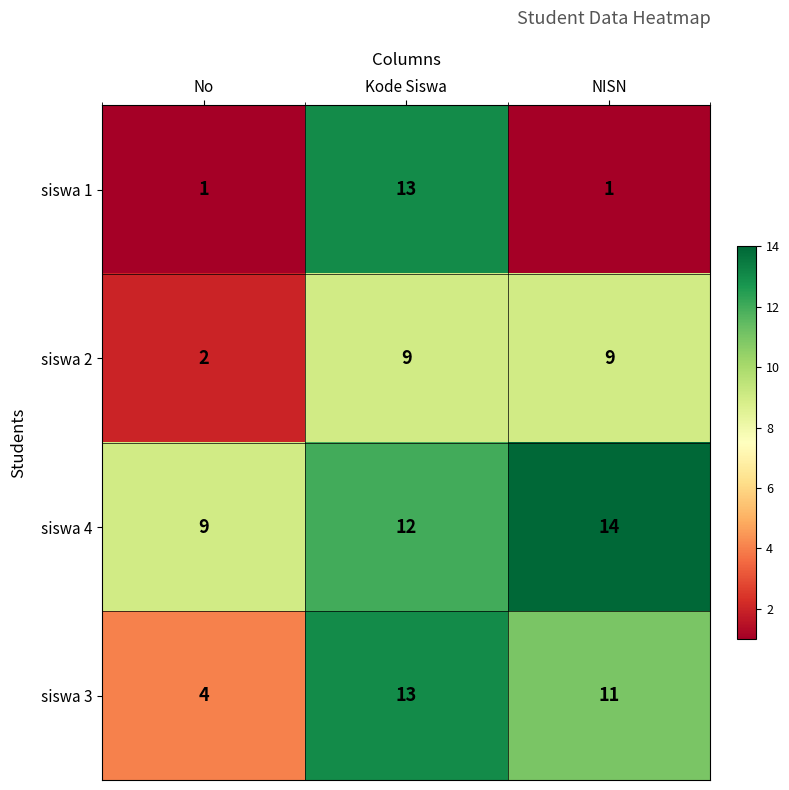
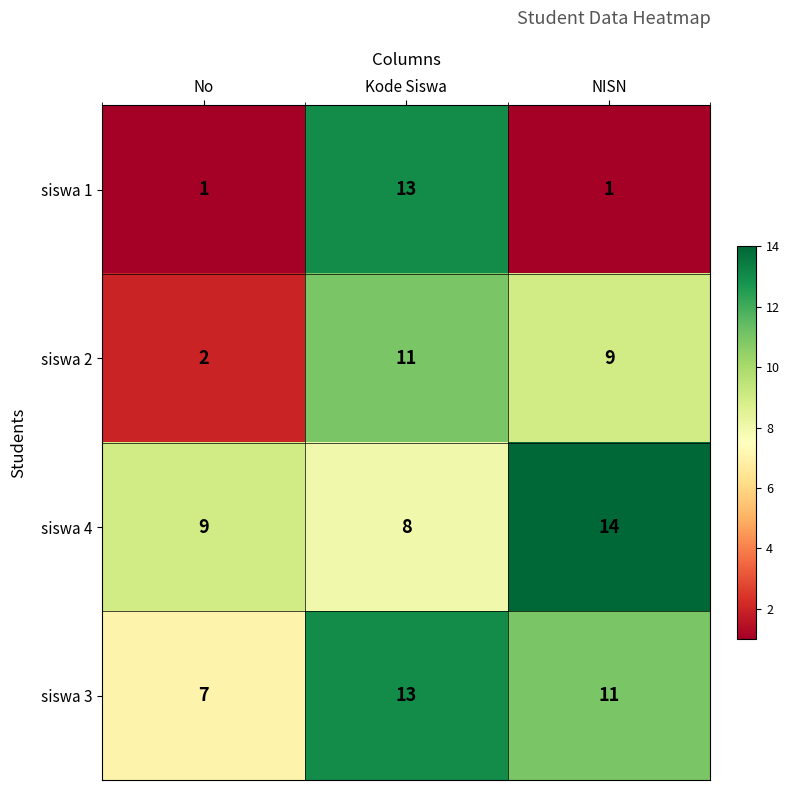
  {
    "siswa 1": {
      "No": 1,
      "Kode Siswa": 13,
      "NISN": 1
    },
    "siswa 2": {
      "No": 2,
-     "Kode Siswa": 9,
+     "Kode Siswa": 11,
      "NISN": 9
    },
    "siswa 4": {
      "No": 9,
-     "Kode Siswa": 12,
+     "Kode Siswa": 8,
      "NISN": 14
    },
    "siswa 3": {
-     "No": 4,
+     "No": 7,
      "Kode Siswa": 13,
      "NISN": 11
    }
  }
